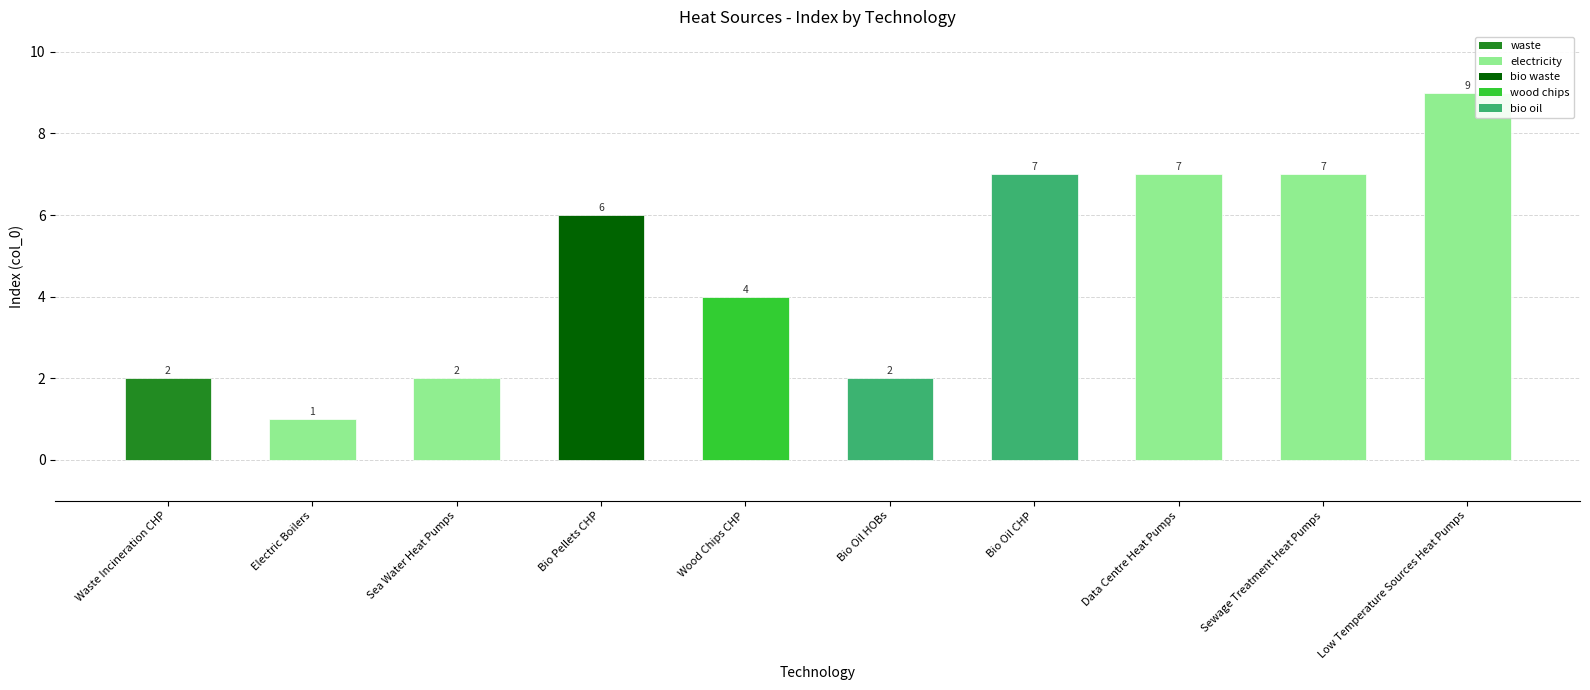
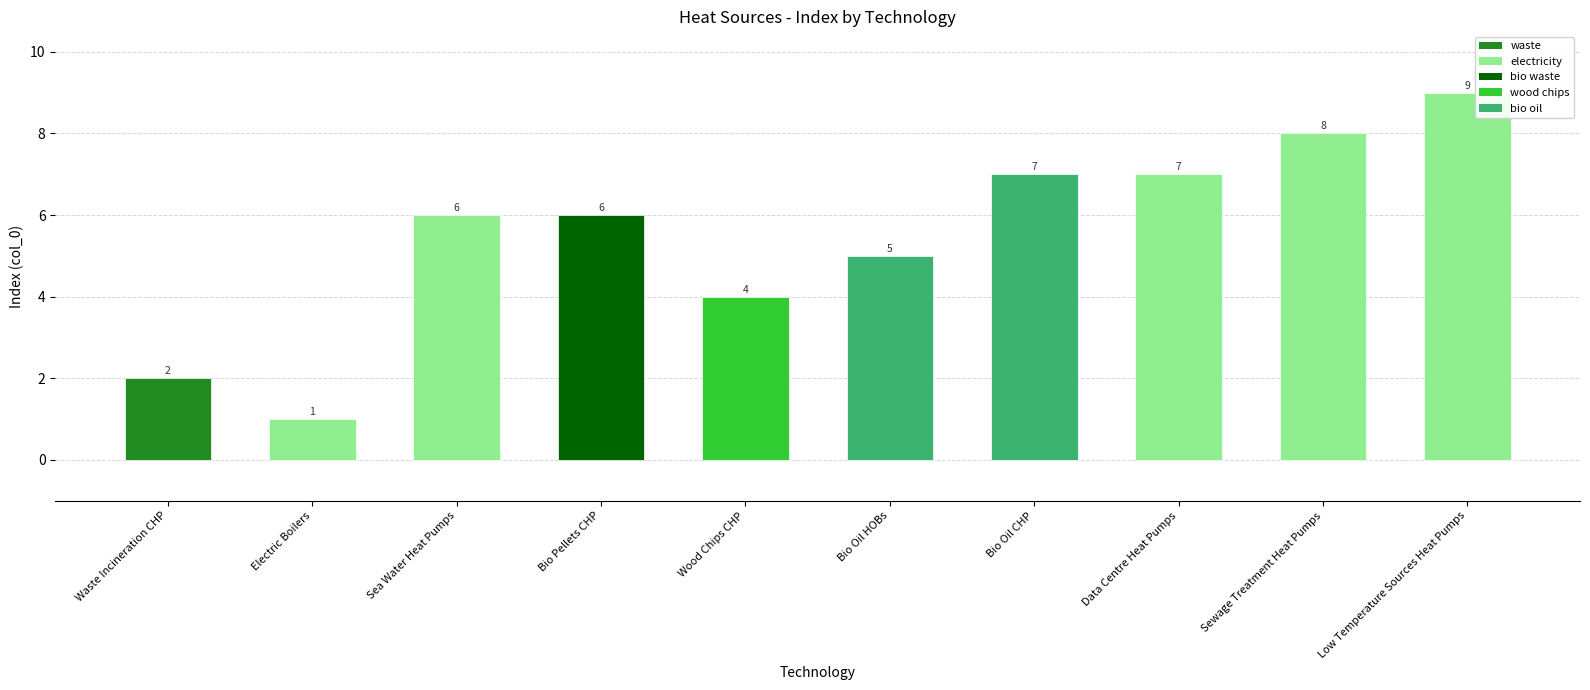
  {
    "Waste Incineration CHP": 2,
    "Electric Boilers": 1,
-   "Sea Water Heat Pumps": 2,
+   "Sea Water Heat Pumps": 6,
    "Bio Pellets CHP": 6,
    "Wood Chips CHP": 4,
-   "Bio Oil HOBs": 2,
+   "Bio Oil HOBs": 5,
    "Bio Oil CHP": 7,
    "Data Centre Heat Pumps": 7,
-   "Sewage Treatment Heat Pumps": 7,
+   "Sewage Treatment Heat Pumps": 8,
    "Low Temperature Sources Heat Pumps": 9
  }
